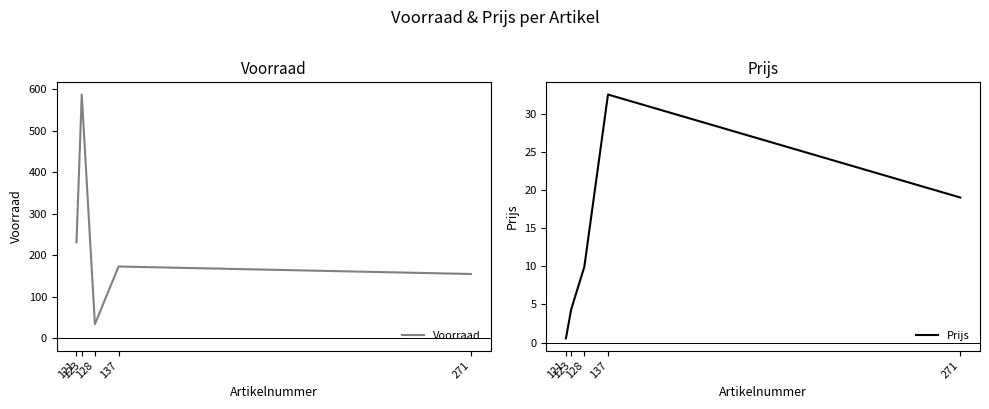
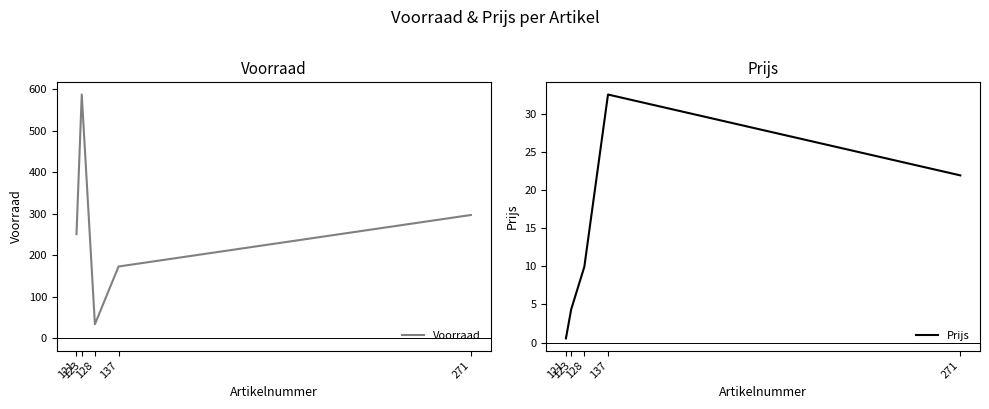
  {
    "Voorraad": {
-     "121": 230,
+     "121": 250,
      "123": 590,
      "128": 30,
      "137": 170,
-     "271": 160
+     "271": 300
    },
    "Prijs": {
      "121": 1,
      "123": 4,
      "128": 10,
      "137": 33,
-     "271": 19
+     "271": 22
    }
  }
